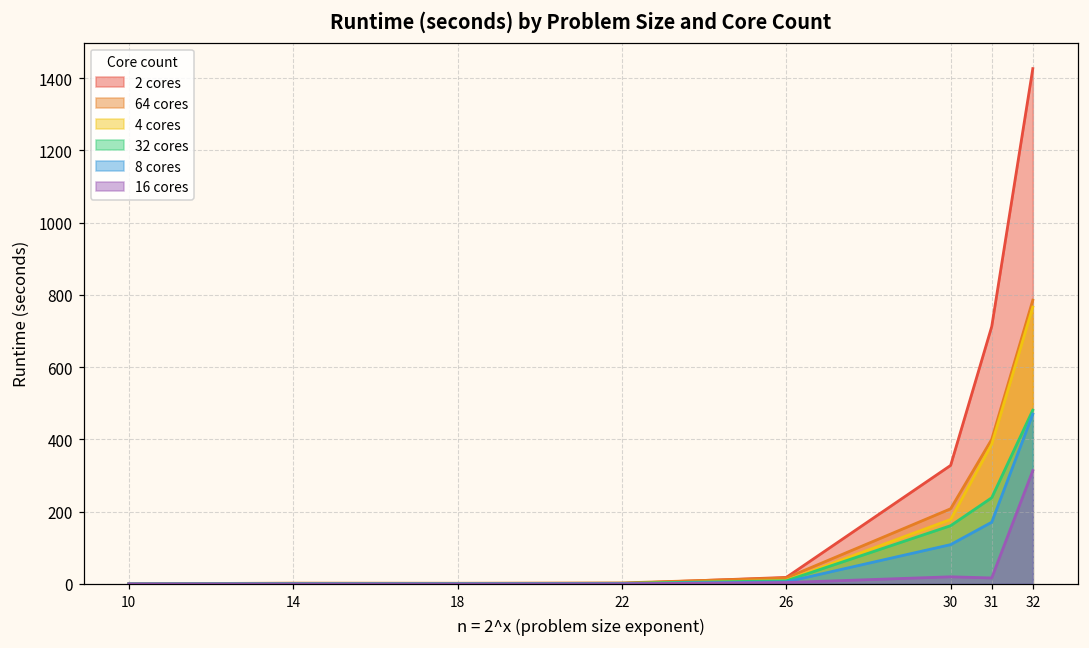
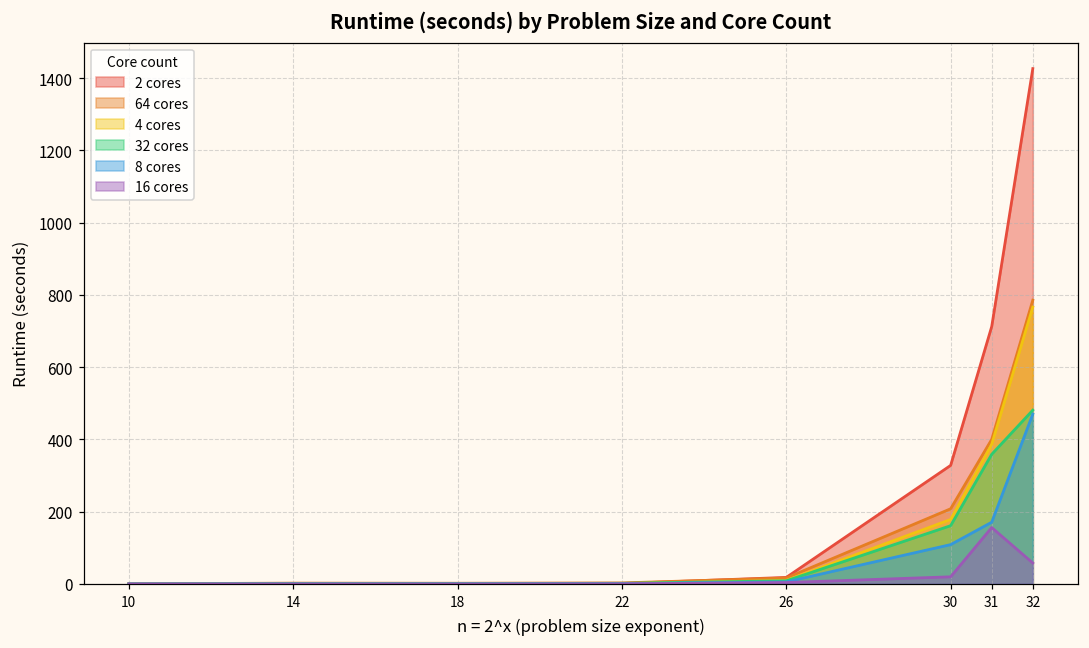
  {
    "32 cores": {
      "30": 160,
-     "31": 240,
+     "31": 360,
      "32": 480
    },
    "8 cores": {
      "30": 110,
      "31": 170,
      "32": 470
    },
    "16 cores": {
      "30": 20,
-     "31": 20,
-     "32": 310
+     "31": 160,
+     "32": 60
    }
  }
